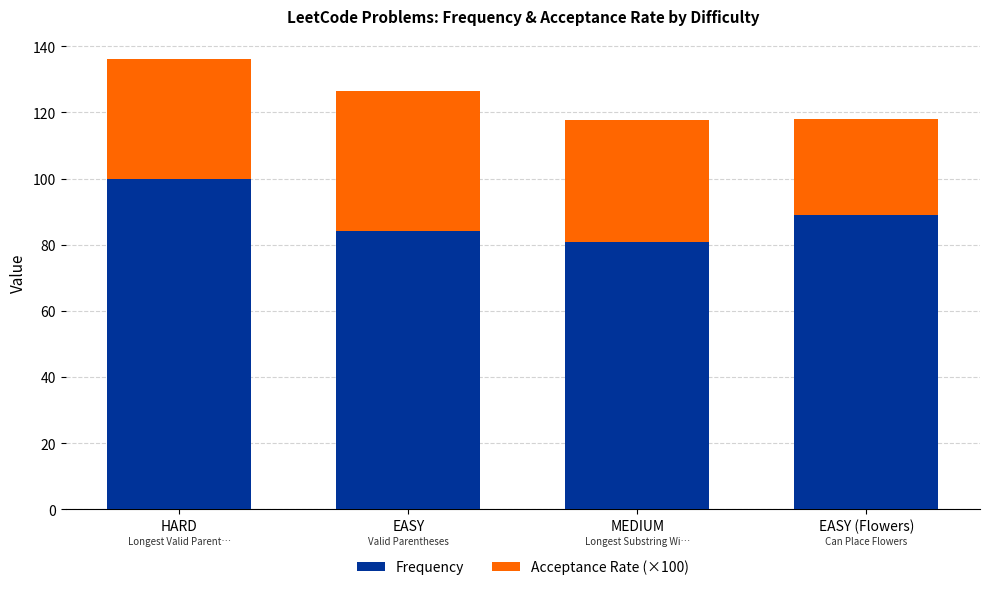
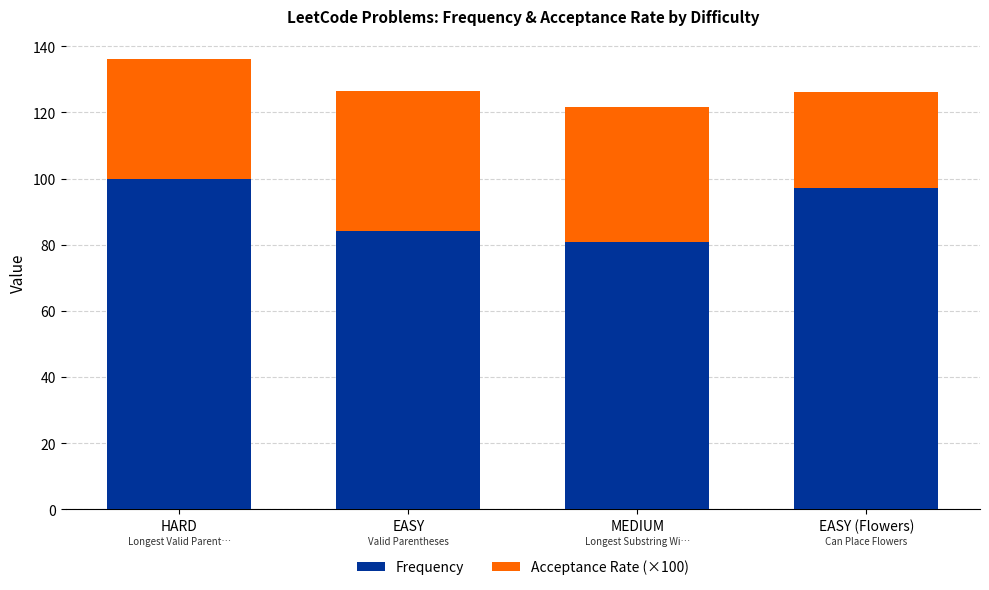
  {
    "Frequency": {
      "HARD": 100,
      "EASY": 84,
      "MEDIUM": 81,
-     "EASY (Flowers)": 89
+     "EASY (Flowers)": 97
    },
    "Acceptance Rate (×100)": {
      "HARD": 36,
      "EASY": 42,
-     "MEDIUM": 37,
+     "MEDIUM": 41,
      "EASY (Flowers)": 29
    }
  }
